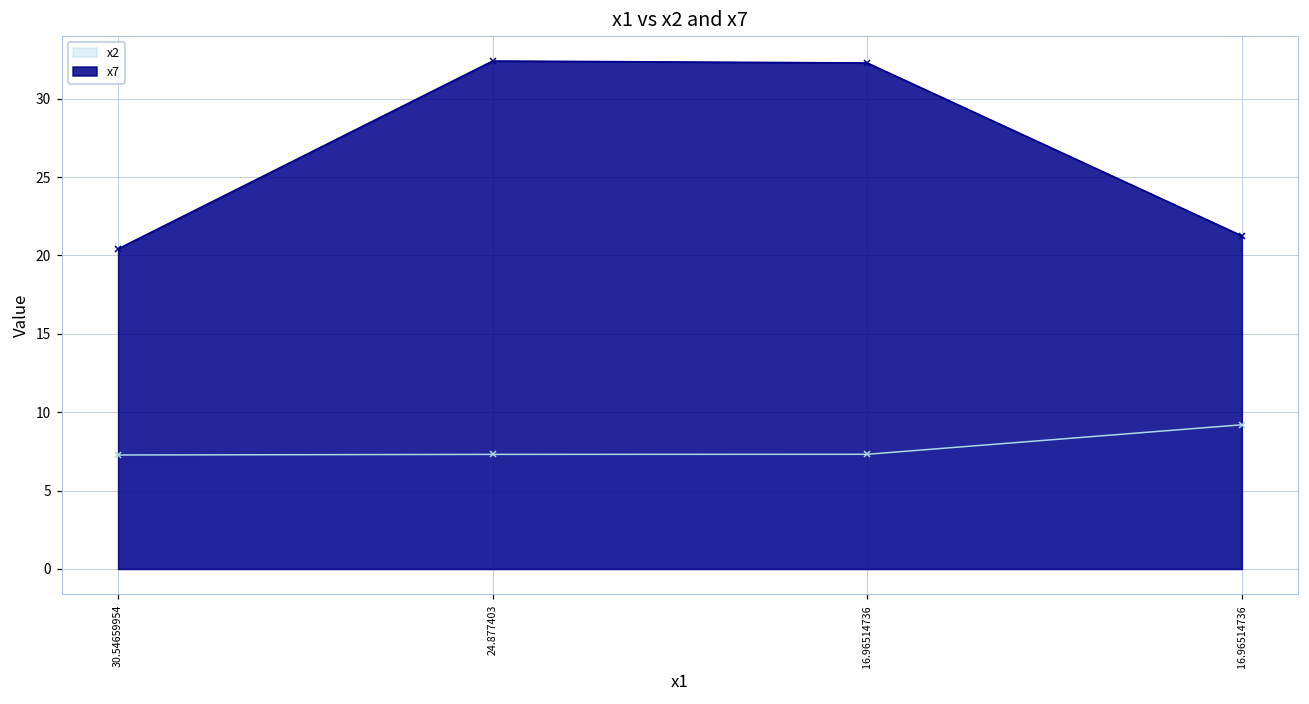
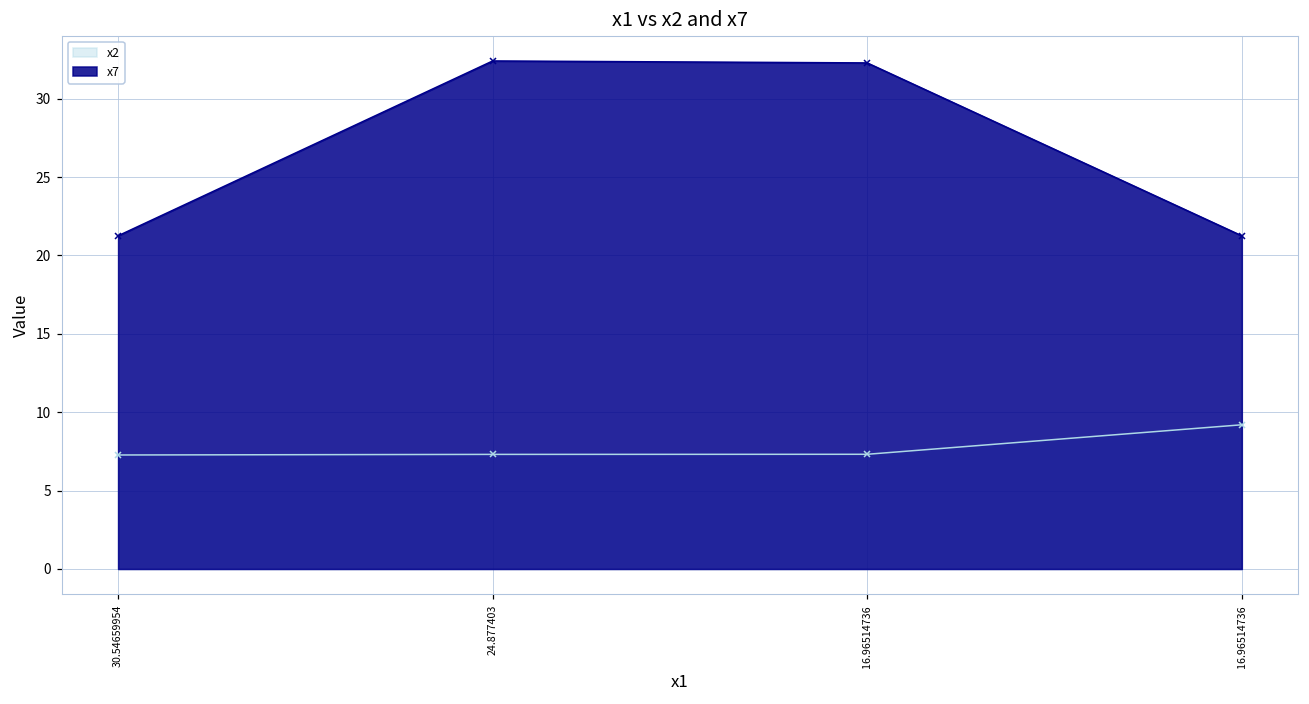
  {
    "x2": {
      "30.54659954": 7.3,
      "24.877403": 7.3
    },
    "x7": {
-     "30.54659954": 20.4,
+     "30.54659954": 21.3,
      "24.877403": 32.4
    }
  }
